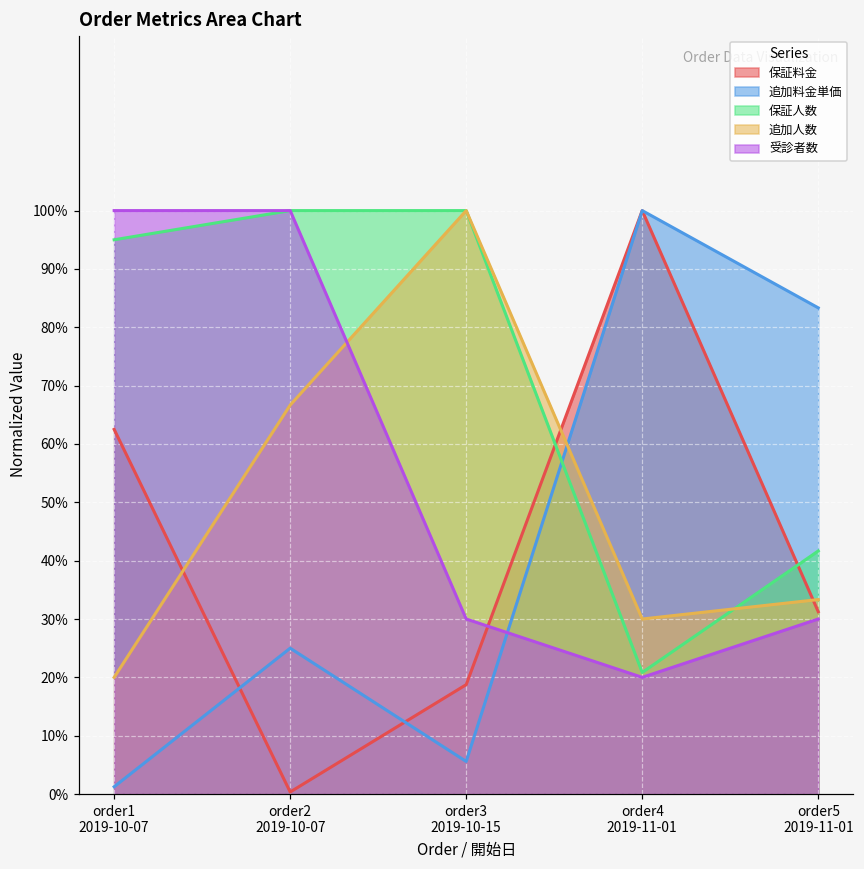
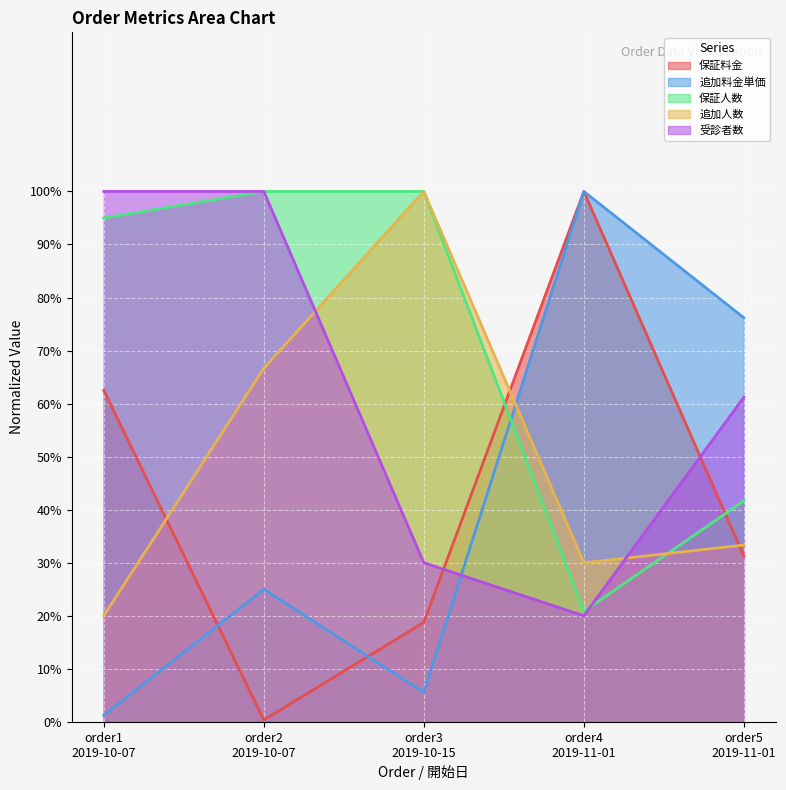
  {
    "保証料金": {
      "order1 2019-10-07": "63%",
      "order2 2019-10-07": "0%",
      "order3 2019-10-15": "19%",
      "order5 2019-11-01": "31%"
    },
    "追加料金単価": {
      "order1 2019-10-07": "1%",
      "order2 2019-10-07": "25%",
      "order3 2019-10-15": "6%",
-     "order5 2019-11-01": "83%"
+     "order5 2019-11-01": "76%"
    },
    "保証人数": {
      "order1 2019-10-07": "95%",
      "order4 2019-11-01": "21%",
      "order5 2019-11-01": "42%"
    },
    "追加人数": {
      "order1 2019-10-07": "20%",
      "order2 2019-10-07": "67%",
      "order4 2019-11-01": "30%",
      "order5 2019-11-01": "33%"
    },
    "受診者数": {
      "order1 2019-10-07": "100%",
      "order3 2019-10-15": "30%",
      "order4 2019-11-01": "20%",
-     "order5 2019-11-01": "30%"
+     "order5 2019-11-01": "61%"
    }
  }
